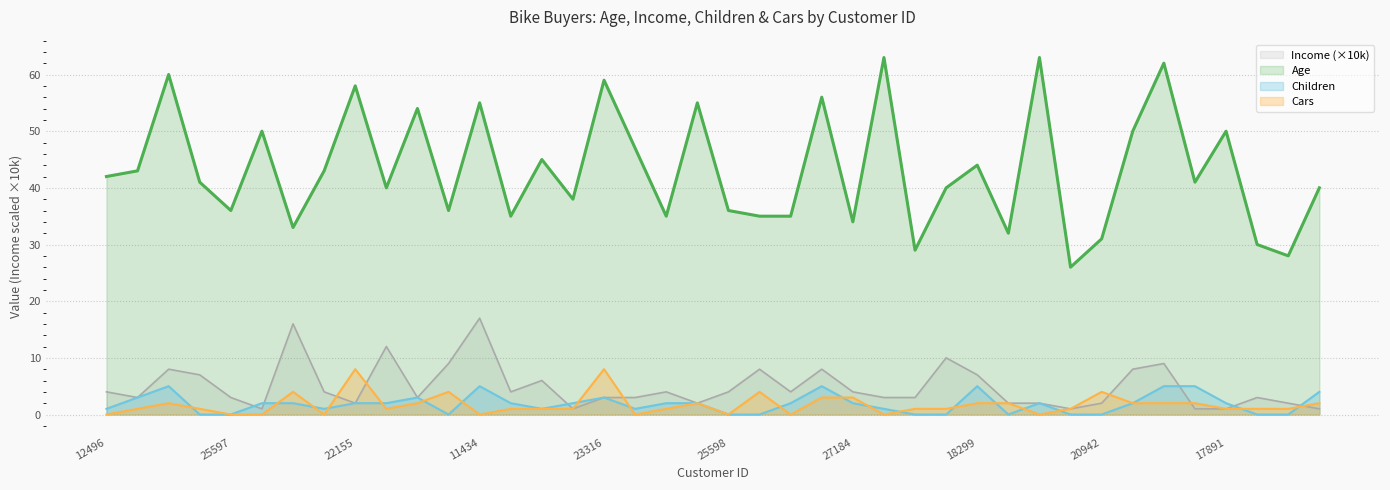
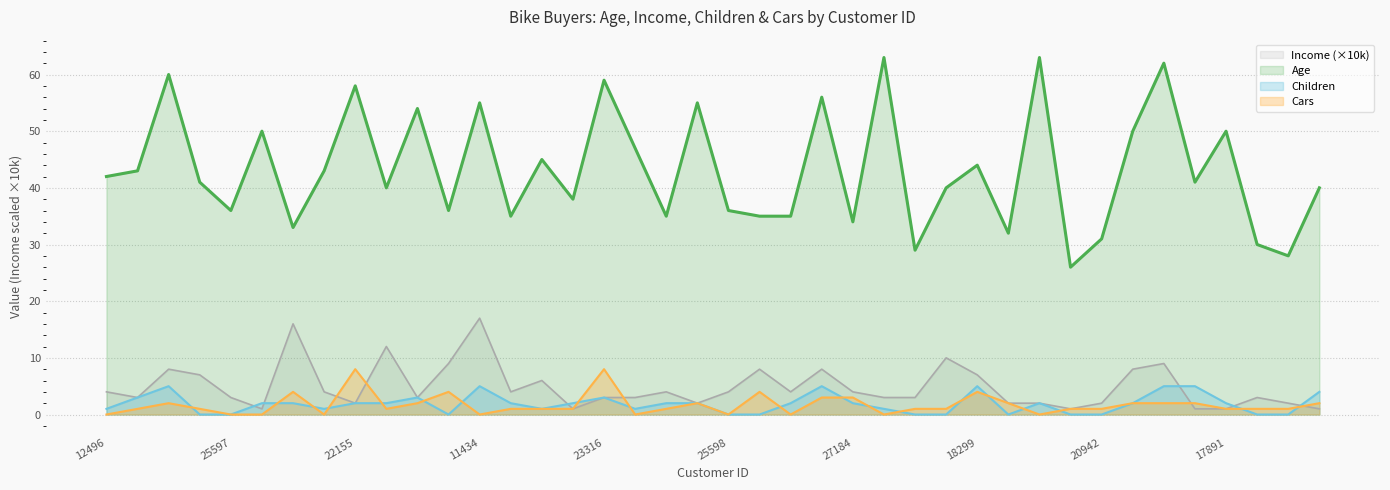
  {
    "Cars": {
      "12496": 0,
      "22155": 8,
      "11434": 0,
      "23316": 8,
      "27184": 3,
-     "18299": 2,
-     "20942": 4
+     "18299": 4,
+     "20942": 1
    }
  }
